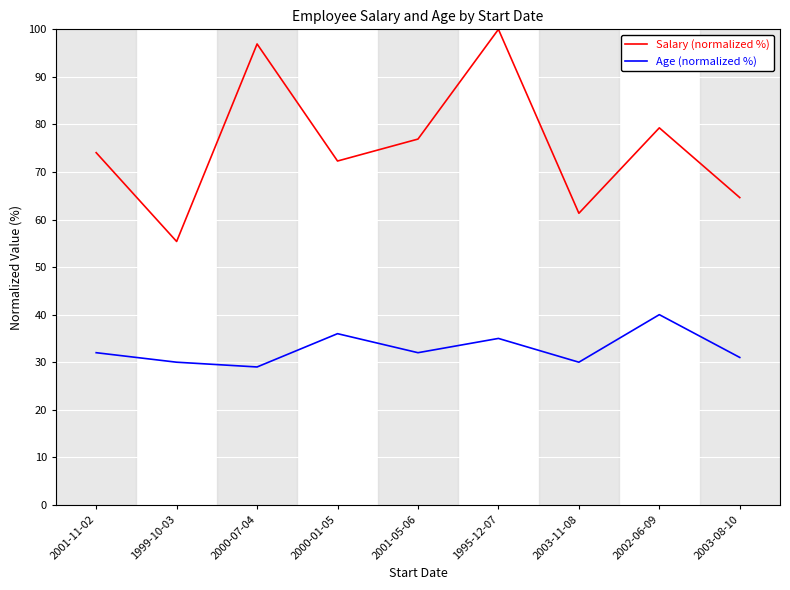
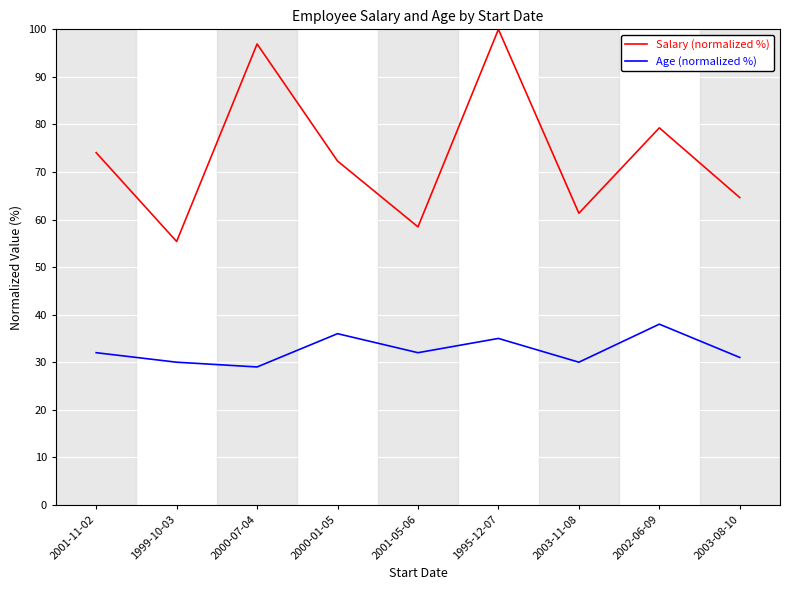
  {
    "Salary (normalized %)": {
      "2001-11-02": 74,
      "1999-10-03": 55,
      "2000-07-04": 97,
      "2000-01-05": 72,
-     "2001-05-06": 77,
+     "2001-05-06": 58,
      "1995-12-07": 100,
      "2003-11-08": 61,
      "2002-06-09": 79,
      "2003-08-10": 65
    },
    "Age (normalized %)": {
      "2001-11-02": 32,
      "1999-10-03": 30,
      "2000-07-04": 29,
      "2000-01-05": 36,
      "2001-05-06": 32,
      "1995-12-07": 35,
      "2003-11-08": 30,
-     "2002-06-09": 40,
+     "2002-06-09": 38,
      "2003-08-10": 31
    }
  }
